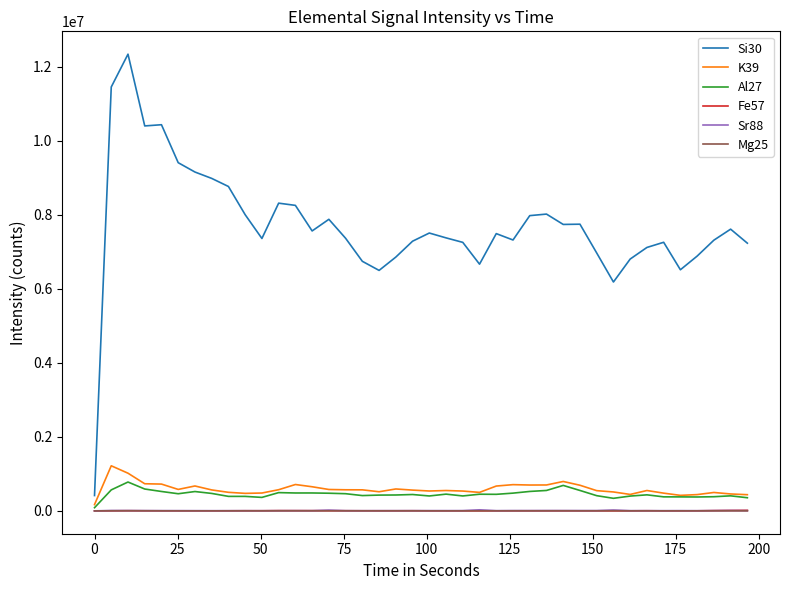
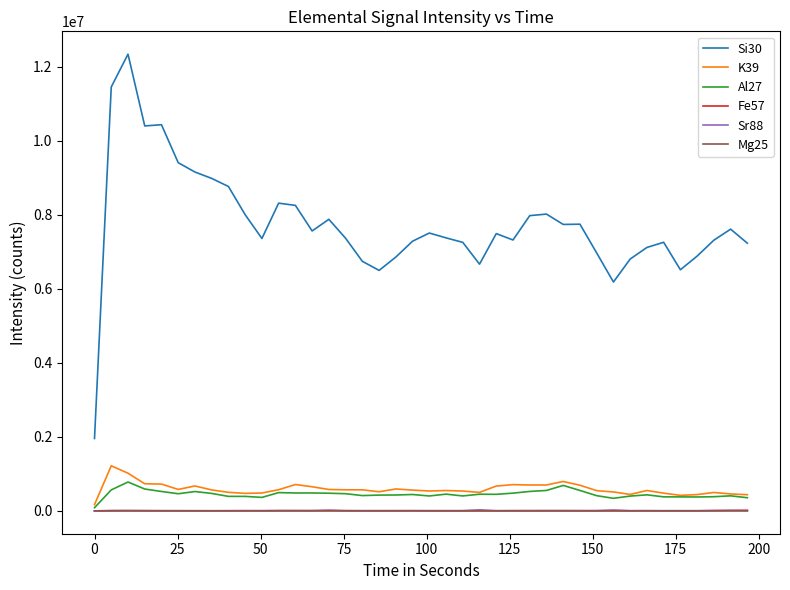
  {
    "Si30": {
-     "0": 400000
+     "0": 2000000
    },
    "K39": {
      "0": 200000
    },
    "Al27": {
      "0": 100000
    }
  }
